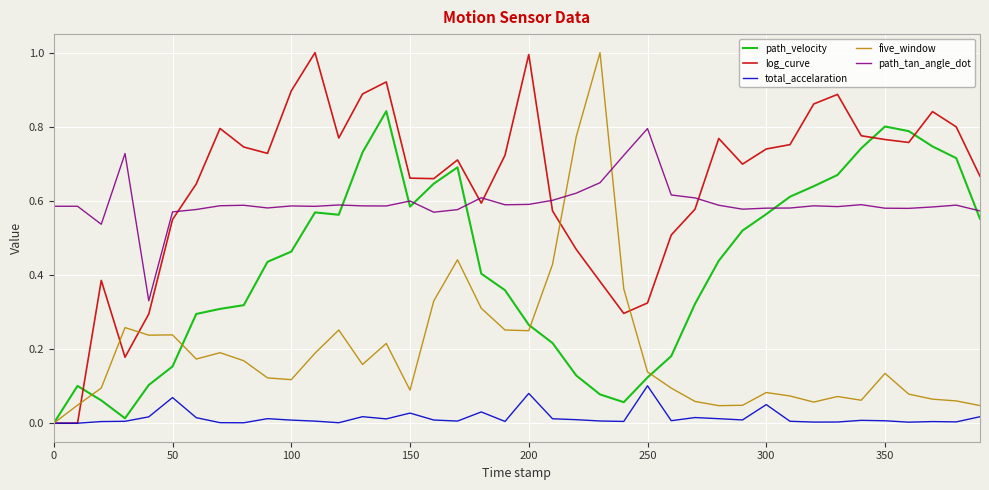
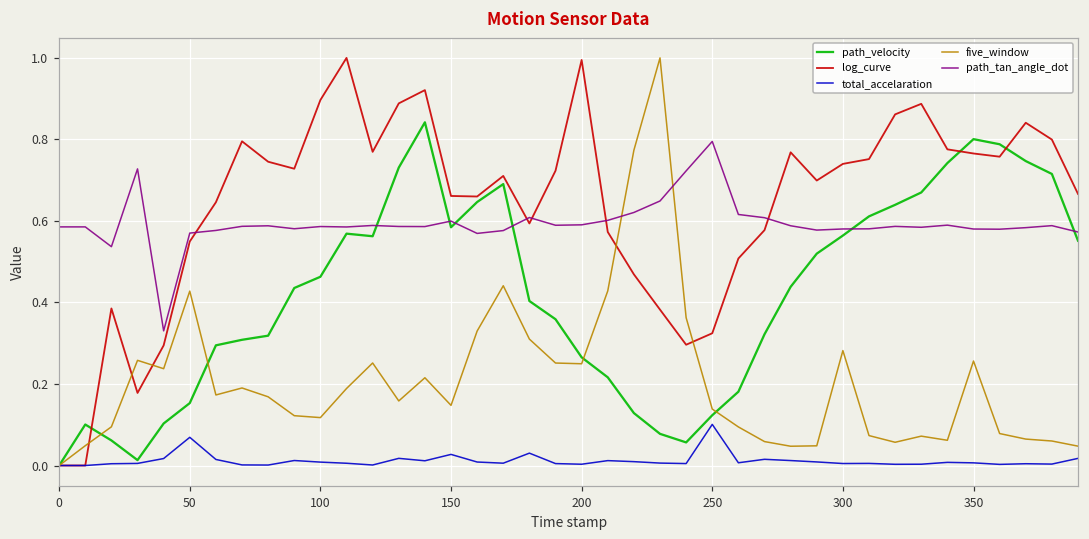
  {
    "path_velocity": {
      "50": 0.15,
      "100": 0.46,
      "150": 0.58,
      "200": 0.27,
      "250": 0.12,
      "300": 0.56,
      "350": 0.80
    },
    "log_curve": {
      "50": 0.55,
      "100": 0.90,
      "150": 0.66,
      "200": 0.99,
      "250": 0.32,
      "300": 0.74,
      "350": 0.77
    },
    "total_accelaration": {
      "50": 0.07,
      "100": 0.01,
      "150": 0.03,
-     "200": 0.08,
+     "200": 0.00,
      "250": 0.10,
-     "300": 0.05,
+     "300": 0.00,
      "350": 0.01
    },
    "five_window": {
-     "50": 0.24,
+     "50": 0.43,
      "100": 0.12,
-     "150": 0.09,
+     "150": 0.15,
      "200": 0.25,
      "250": 0.14,
-     "300": 0.08,
-     "350": 0.13
+     "300": 0.28,
+     "350": 0.26
    },
    "path_tan_angle_dot": {
      "0": 0.59,
      "50": 0.57,
      "100": 0.59,
      "150": 0.60,
      "200": 0.59,
      "250": 0.80,
      "300": 0.58,
      "350": 0.58
    }
  }
